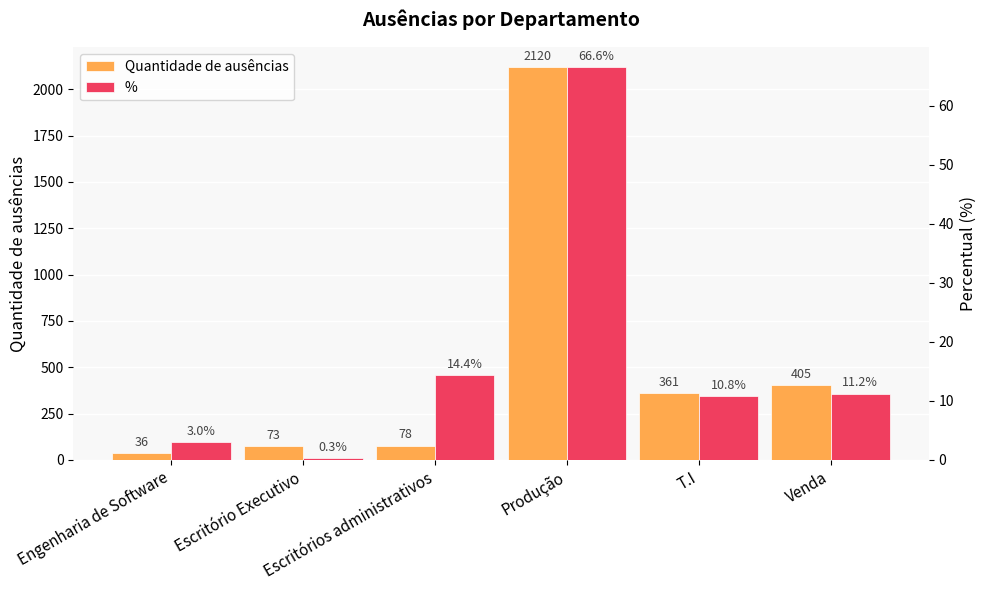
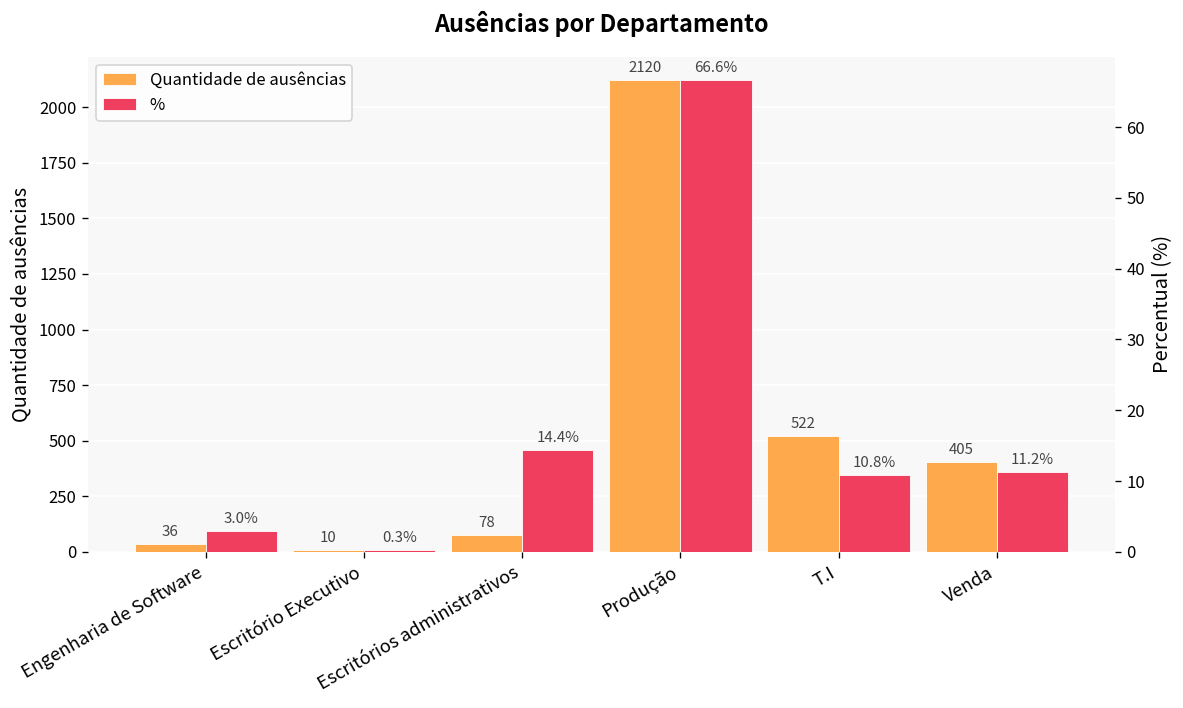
  {
    "Quantidade de ausências": {
      "Engenharia de Software": "36",
-     "Escritório Executivo": "73",
+     "Escritório Executivo": "10",
      "Escritórios administrativos": "78",
      "Produção": "2120",
-     "T.I": "361",
+     "T.I": "522",
      "Venda": "405"
    },
    "%": {
      "Engenharia de Software": "3.0%",
      "Escritório Executivo": "0.3%",
      "Escritórios administrativos": "14.4%",
      "Produção": "66.6%",
      "T.I": "10.8%",
      "Venda": "11.2%"
    }
  }
